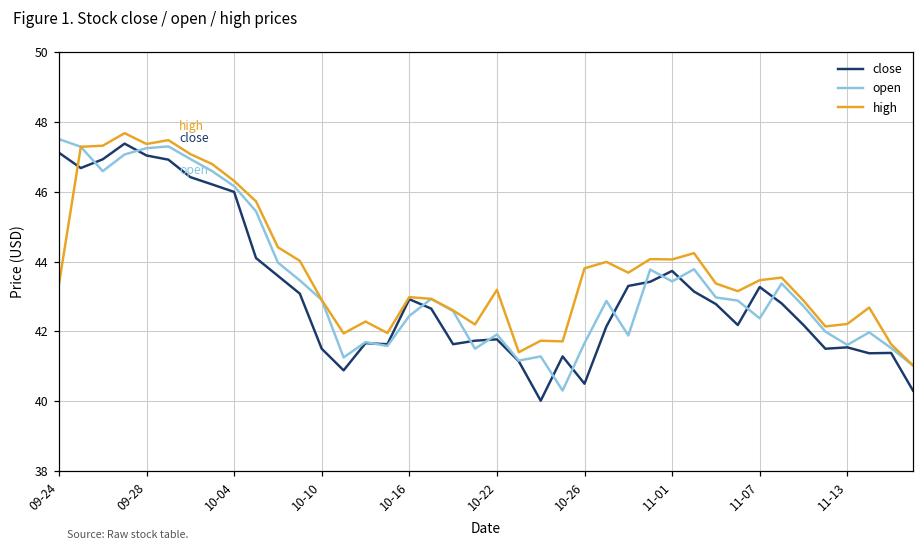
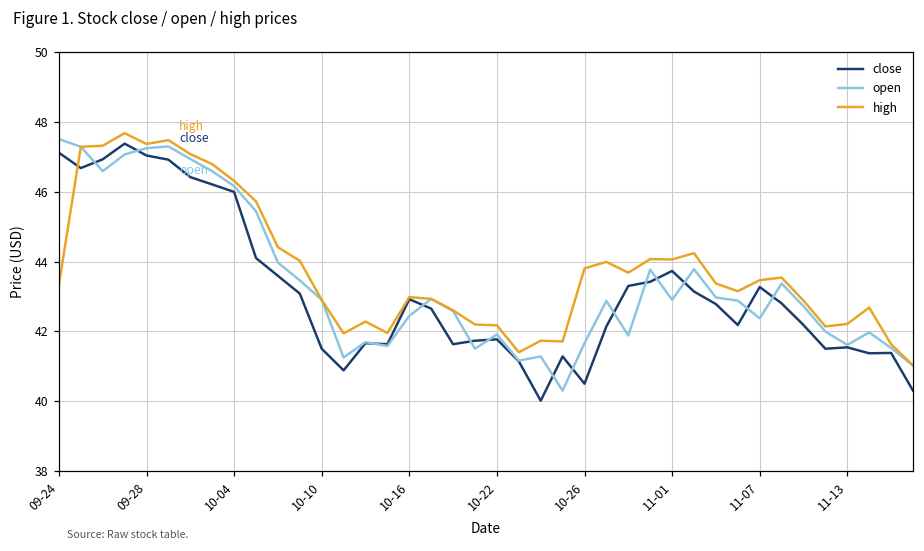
  {
    "close": {
      "09-24": 47.1,
      "09-28": 47.0,
      "10-04": 46.0,
      "10-10": 41.5,
      "10-22": 41.8,
      "10-26": 40.5,
      "11-01": 43.7,
      "11-07": 43.3
    },
    "open": {
      "09-24": 47.5,
      "09-28": 47.3,
      "10-04": 46.2,
      "10-16": 42.4,
      "10-22": 41.9,
      "10-26": 41.7,
-     "11-01": 43.4,
+     "11-01": 42.9,
      "11-07": 42.4
    },
    "high": {
      "09-24": 43.3,
      "09-28": 47.4,
      "10-04": 46.3,
-     "10-22": 43.2,
+     "10-22": 42.2,
      "10-26": 43.8,
      "11-01": 44.1,
      "11-07": 43.5,
      "11-13": 42.2
    }
  }
